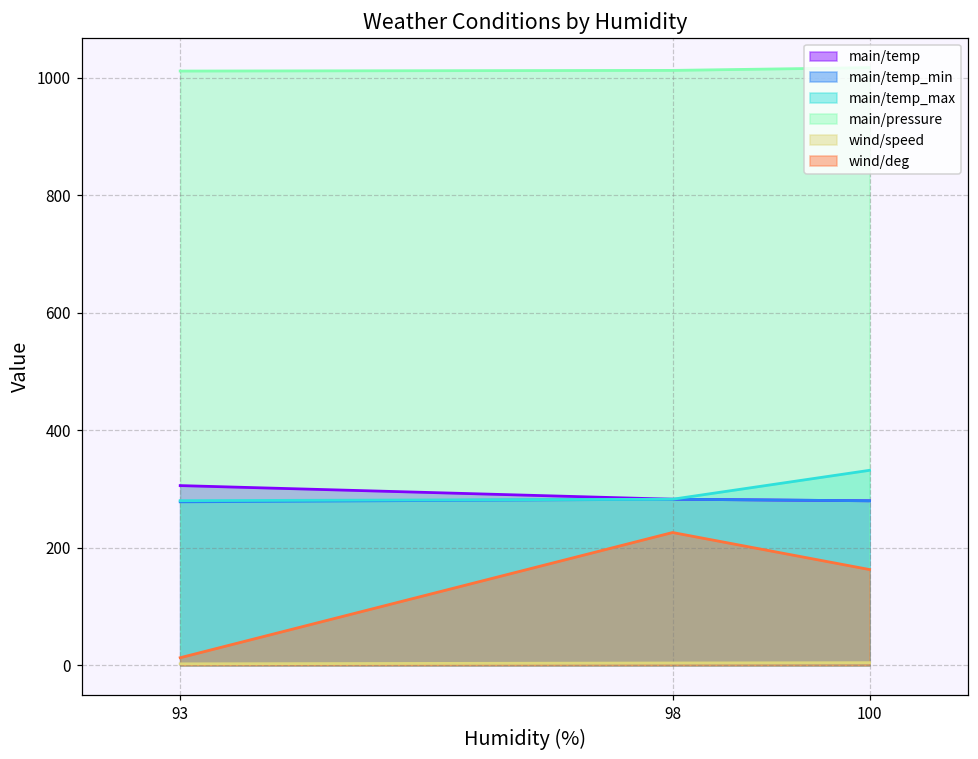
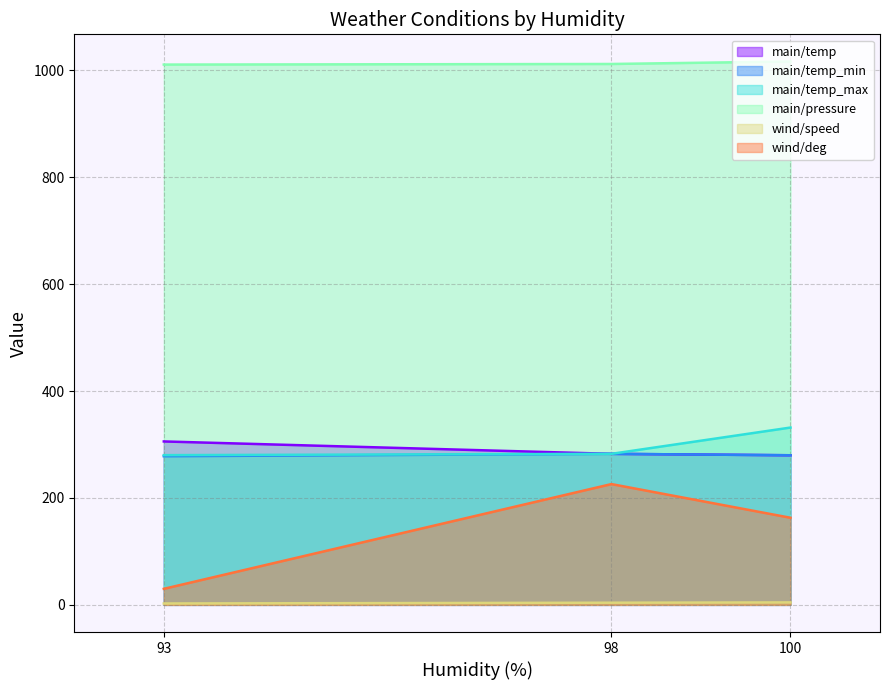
  {
    "main/temp": {
      "93": 310
    },
    "main/temp_max": {
      "100": 330
    },
    "main/pressure": {
      "93": 1010,
      "98": 1010
    },
    "wind/speed": {
      "93": 0,
      "98": 0,
      "100": 0
    },
    "wind/deg": {
-     "93": 10,
+     "93": 30,
      "98": 230,
      "100": 160
    }
  }
